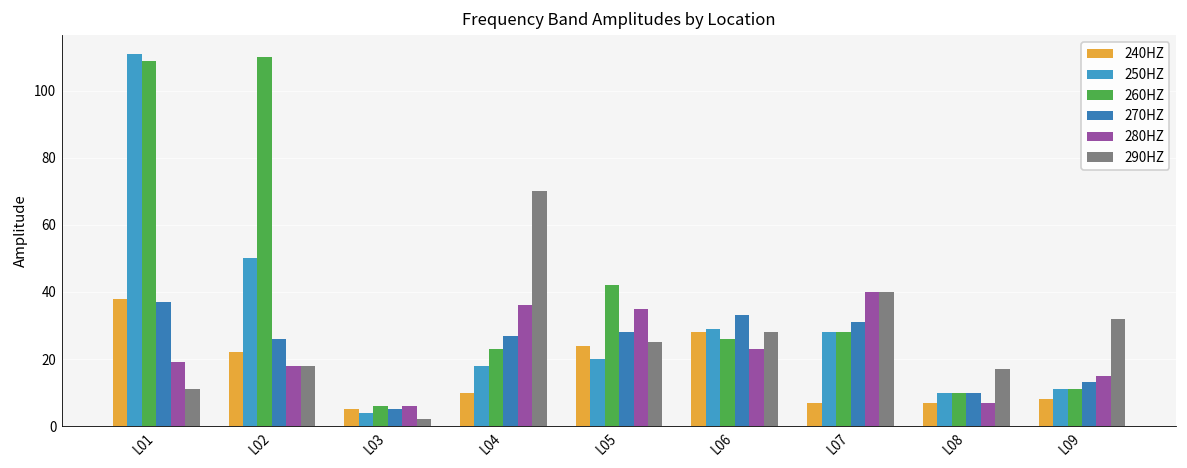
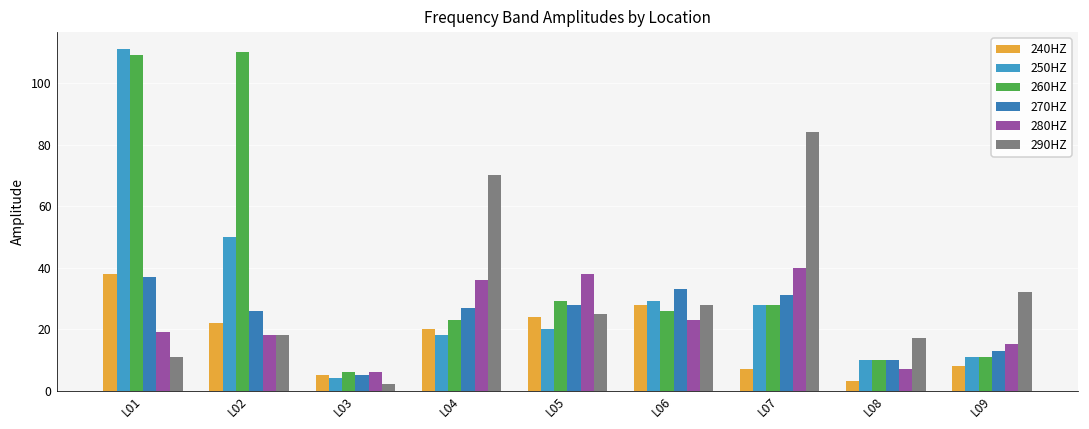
  {
    "240HZ": {
      "L01": 38,
      "L02": 22,
      "L03": 5,
-     "L04": 10,
+     "L04": 20,
      "L05": 24,
      "L06": 28,
      "L07": 7,
-     "L08": 7,
+     "L08": 3,
      "L09": 8
    },
    "260HZ": {
      "L01": 109,
      "L02": 110,
      "L03": 6,
      "L04": 23,
-     "L05": 42,
+     "L05": 29,
      "L06": 26,
      "L07": 28,
      "L08": 10,
      "L09": 11
    },
    "280HZ": {
      "L01": 19,
      "L02": 18,
      "L03": 6,
      "L04": 36,
-     "L05": 35,
+     "L05": 38,
      "L06": 23,
      "L07": 40,
      "L08": 7,
      "L09": 15
    },
    "290HZ": {
      "L01": 11,
      "L02": 18,
      "L03": 2,
      "L04": 70,
      "L05": 25,
      "L06": 28,
-     "L07": 40,
+     "L07": 84,
      "L08": 17,
      "L09": 32
    }
  }
